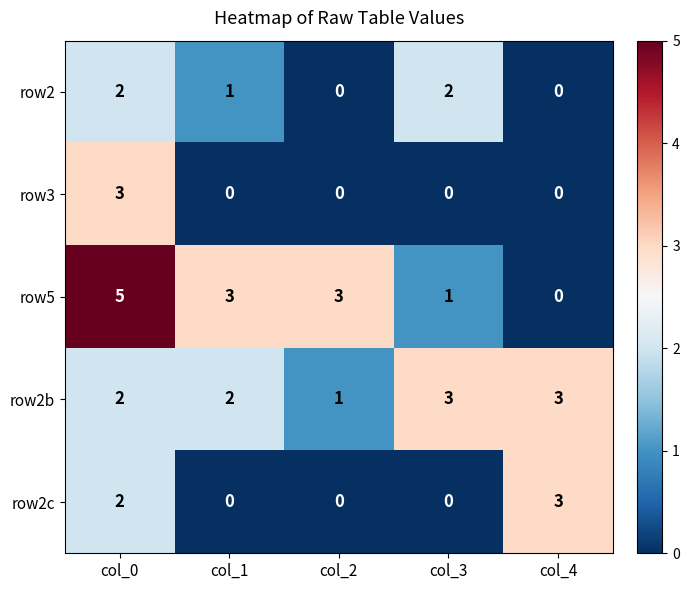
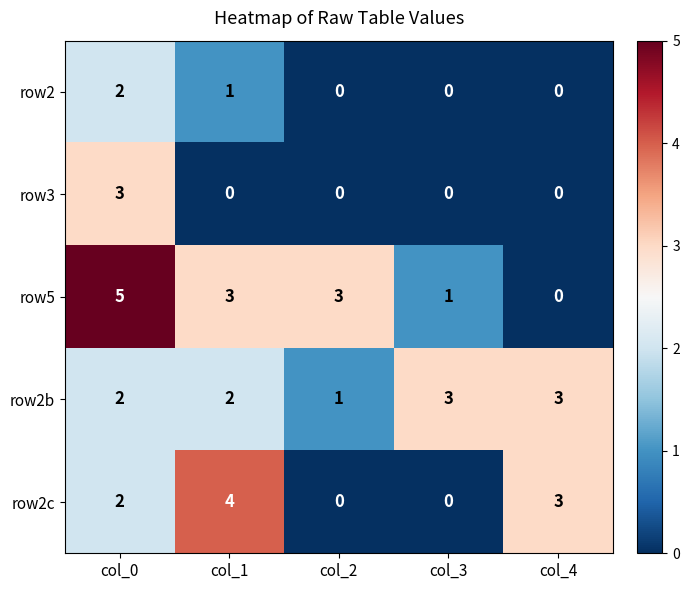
  {
    "row2": {
      "col_0": 2,
      "col_1": 1,
      "col_2": 0,
-     "col_3": 2,
+     "col_3": 0,
      "col_4": 0
    },
    "row3": {
      "col_0": 3,
      "col_1": 0,
      "col_2": 0,
      "col_3": 0,
      "col_4": 0
    },
    "row5": {
      "col_0": 5,
      "col_1": 3,
      "col_2": 3,
      "col_3": 1,
      "col_4": 0
    },
    "row2b": {
      "col_0": 2,
      "col_1": 2,
      "col_2": 1,
      "col_3": 3,
      "col_4": 3
    },
    "row2c": {
      "col_0": 2,
-     "col_1": 0,
+     "col_1": 4,
      "col_2": 0,
      "col_3": 0,
      "col_4": 3
    }
  }
